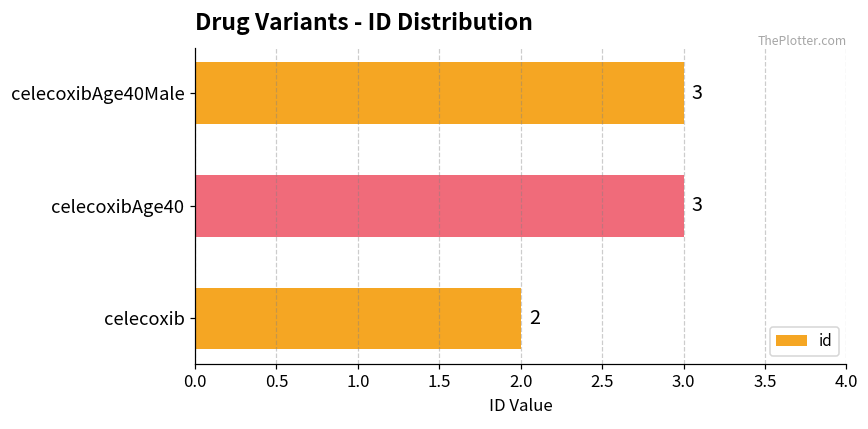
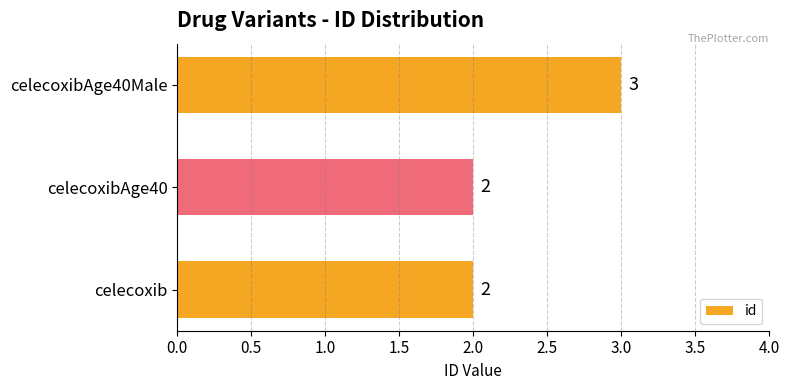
  {
    "celecoxibAge40Male": 3,
-   "celecoxibAge40": 3,
+   "celecoxibAge40": 2,
    "celecoxib": 2
  }
